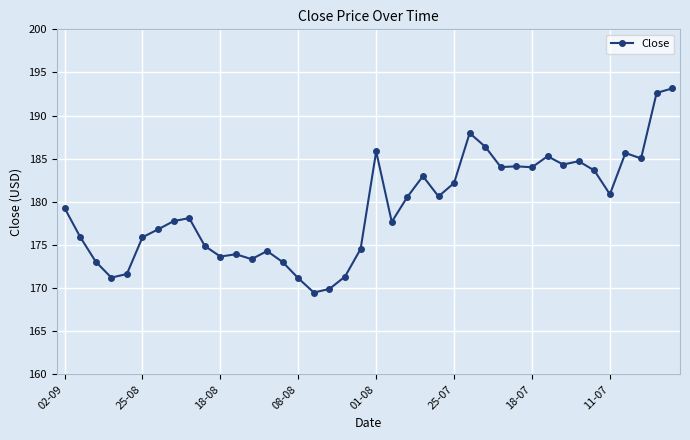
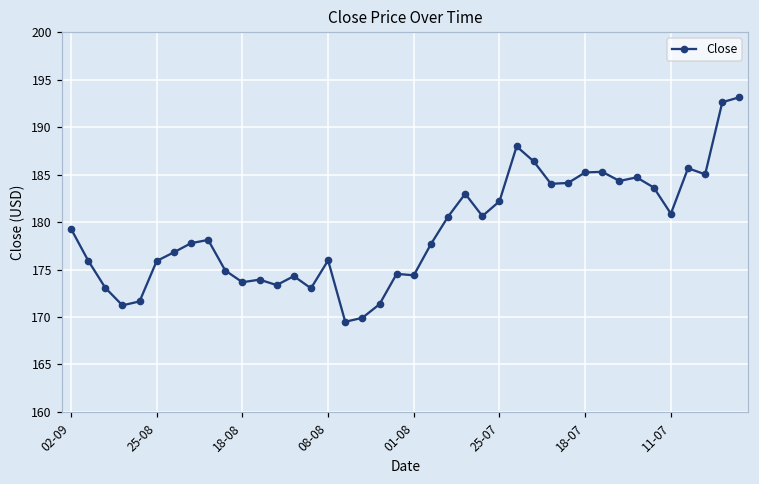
  {
    "02-09": 179,
    "25-08": 176,
    "18-08": 174,
-   "08-08": 171,
-   "01-08": 186,
+   "08-08": 176,
+   "01-08": 174,
    "25-07": 182,
-   "18-07": 184,
+   "18-07": 185,
    "11-07": 181
  }
